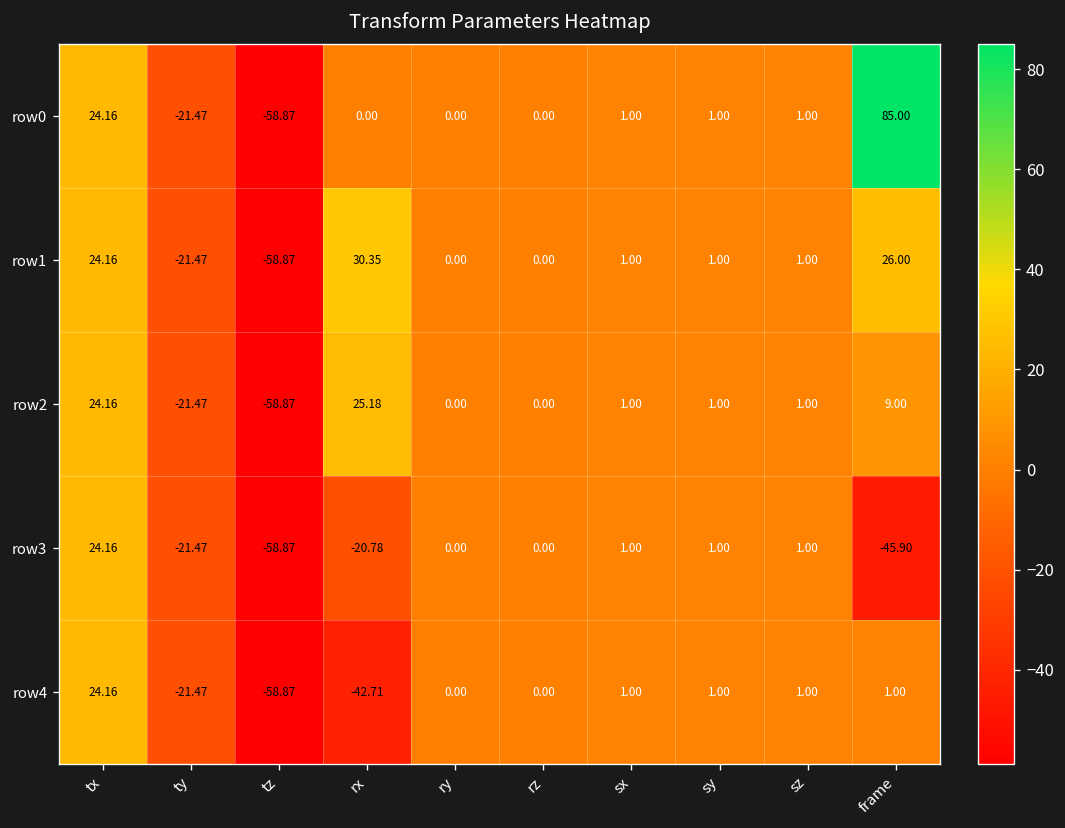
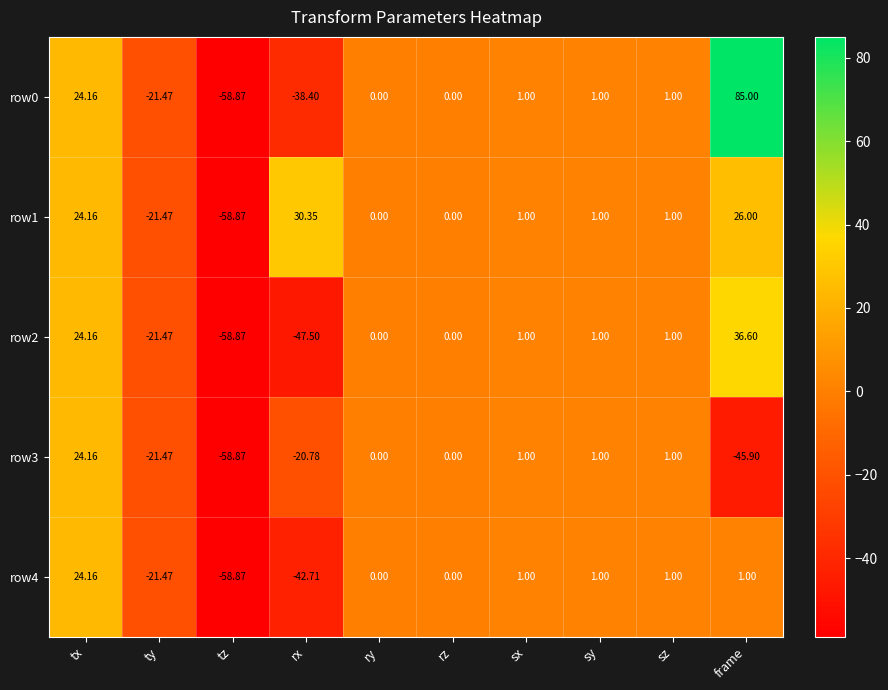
  {
    "row0": {
      "tx": 24.16,
      "ty": -21.47,
      "tz": -58.87,
-     "rx": 0.00,
+     "rx": -38.40,
      "ry": 0.00,
      "rz": 0.00,
      "sx": 1.00,
      "sy": 1.00,
      "sz": 1.00,
      "frame": 85.00
    },
    "row1": {
      "tx": 24.16,
      "ty": -21.47,
      "tz": -58.87,
      "rx": 30.35,
      "ry": 0.00,
      "rz": 0.00,
      "sx": 1.00,
      "sy": 1.00,
      "sz": 1.00,
      "frame": 26.00
    },
    "row2": {
      "tx": 24.16,
      "ty": -21.47,
      "tz": -58.87,
-     "rx": 25.18,
+     "rx": -47.50,
      "ry": 0.00,
      "rz": 0.00,
      "sx": 1.00,
      "sy": 1.00,
      "sz": 1.00,
-     "frame": 9.00
+     "frame": 36.60
    },
    "row3": {
      "tx": 24.16,
      "ty": -21.47,
      "tz": -58.87,
      "rx": -20.78,
      "ry": 0.00,
      "rz": 0.00,
      "sx": 1.00,
      "sy": 1.00,
      "sz": 1.00,
      "frame": -45.90
    },
    "row4": {
      "tx": 24.16,
      "ty": -21.47,
      "tz": -58.87,
      "rx": -42.71,
      "ry": 0.00,
      "rz": 0.00,
      "sx": 1.00,
      "sy": 1.00,
      "sz": 1.00,
      "frame": 1.00
    }
  }
